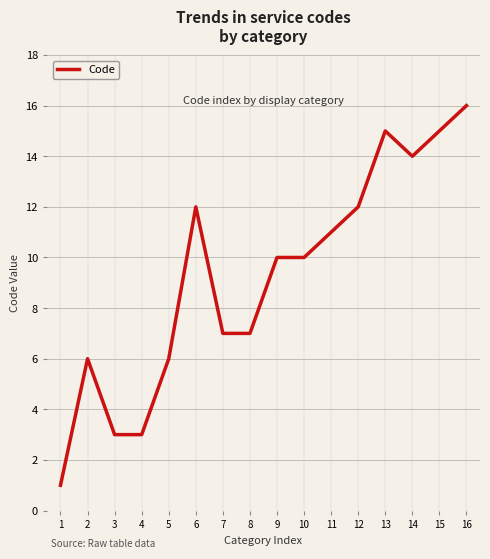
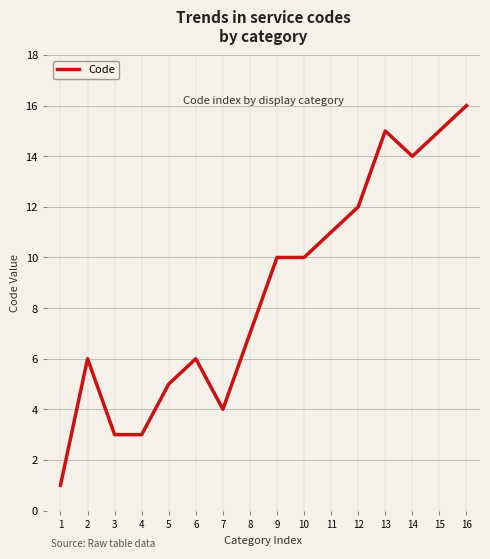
  {
    "1": 1,
    "2": 6,
    "3": 3,
    "4": 3,
-   "5": 6,
-   "6": 12,
-   "7": 7,
+   "5": 5,
+   "6": 6,
+   "7": 4,
    "8": 7,
    "9": 10,
    "10": 10,
    "11": 11,
    "12": 12,
    "13": 15,
    "14": 14,
    "15": 15,
    "16": 16
  }
